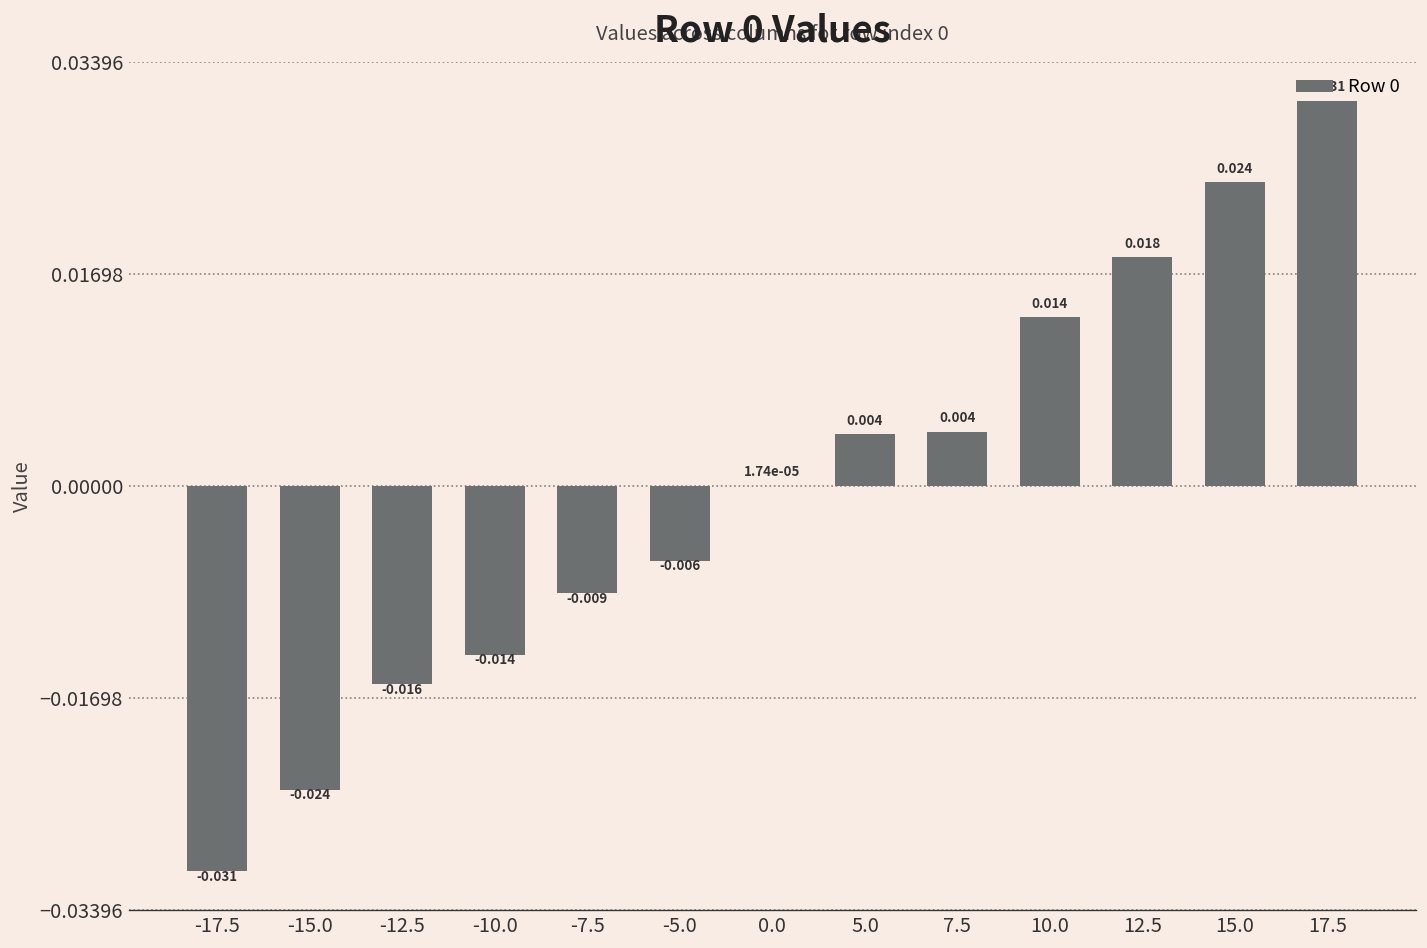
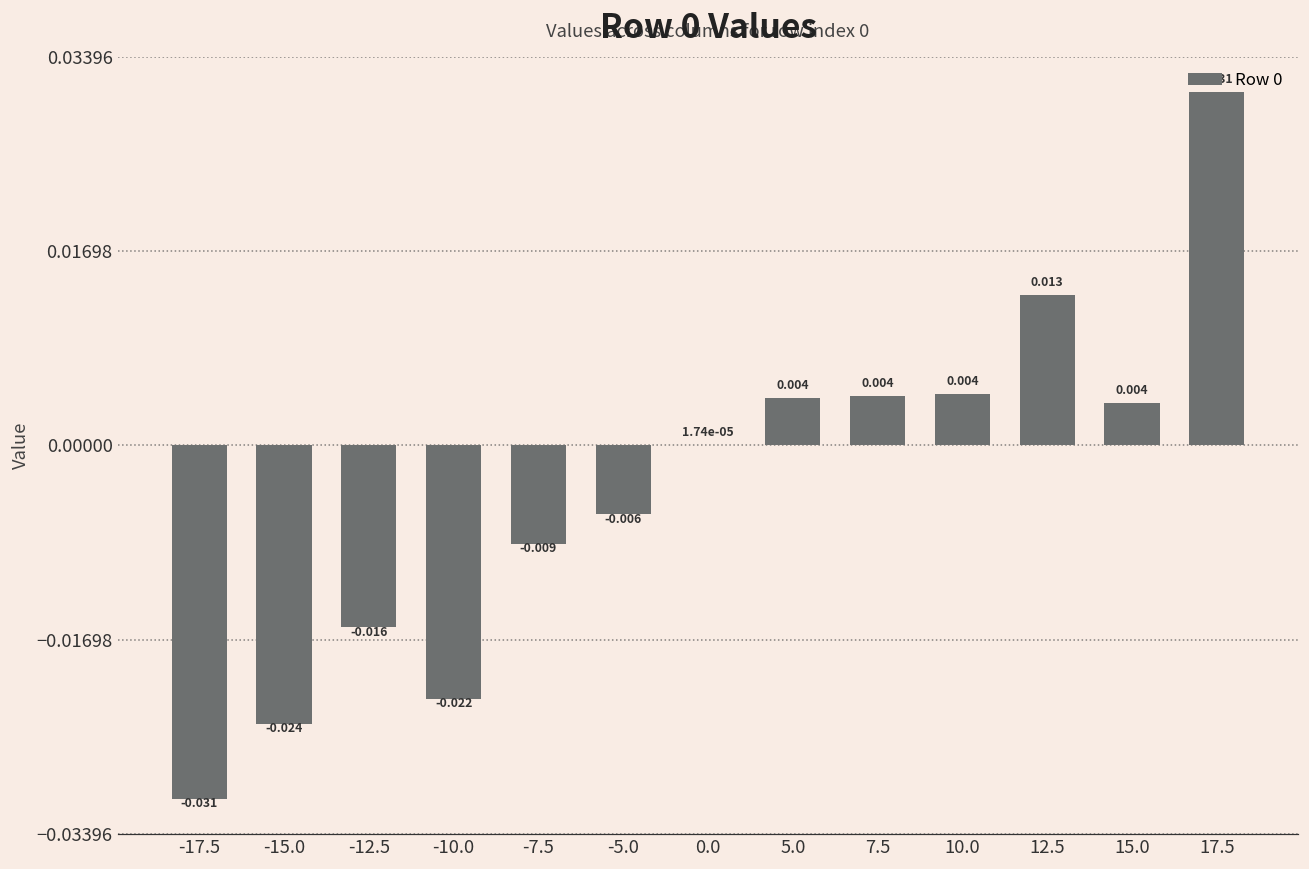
  {
    "-17.5": "-0.031",
    "-15.0": "-0.024",
    "-12.5": "-0.016",
-   "-10.0": "-0.014",
+   "-10.0": "-0.022",
    "-7.5": "-0.009",
    "-5.0": "-0.006",
    "0.0": "1.74e-05",
    "5.0": "0.004",
    "7.5": "0.004",
-   "10.0": "0.014",
-   "12.5": "0.018",
-   "15.0": "0.024",
+   "10.0": "0.004",
+   "12.5": "0.013",
+   "15.0": "0.004",
    "17.5": "0.031"
  }
